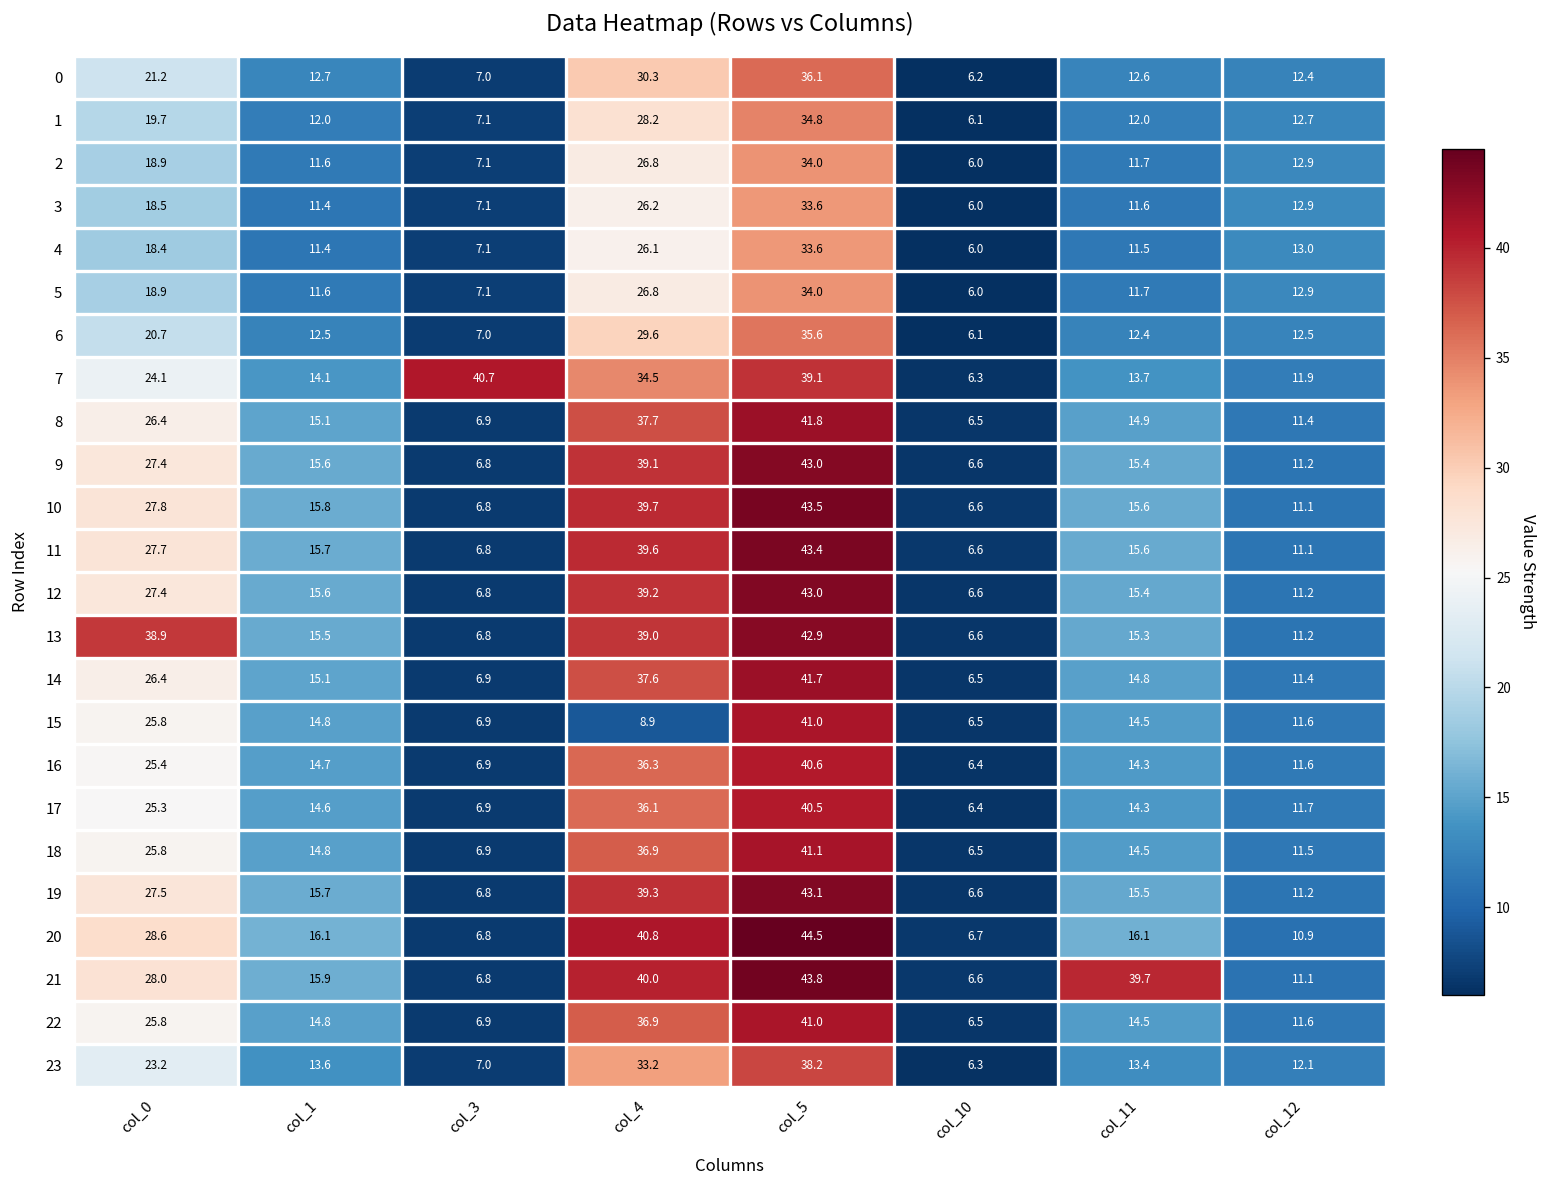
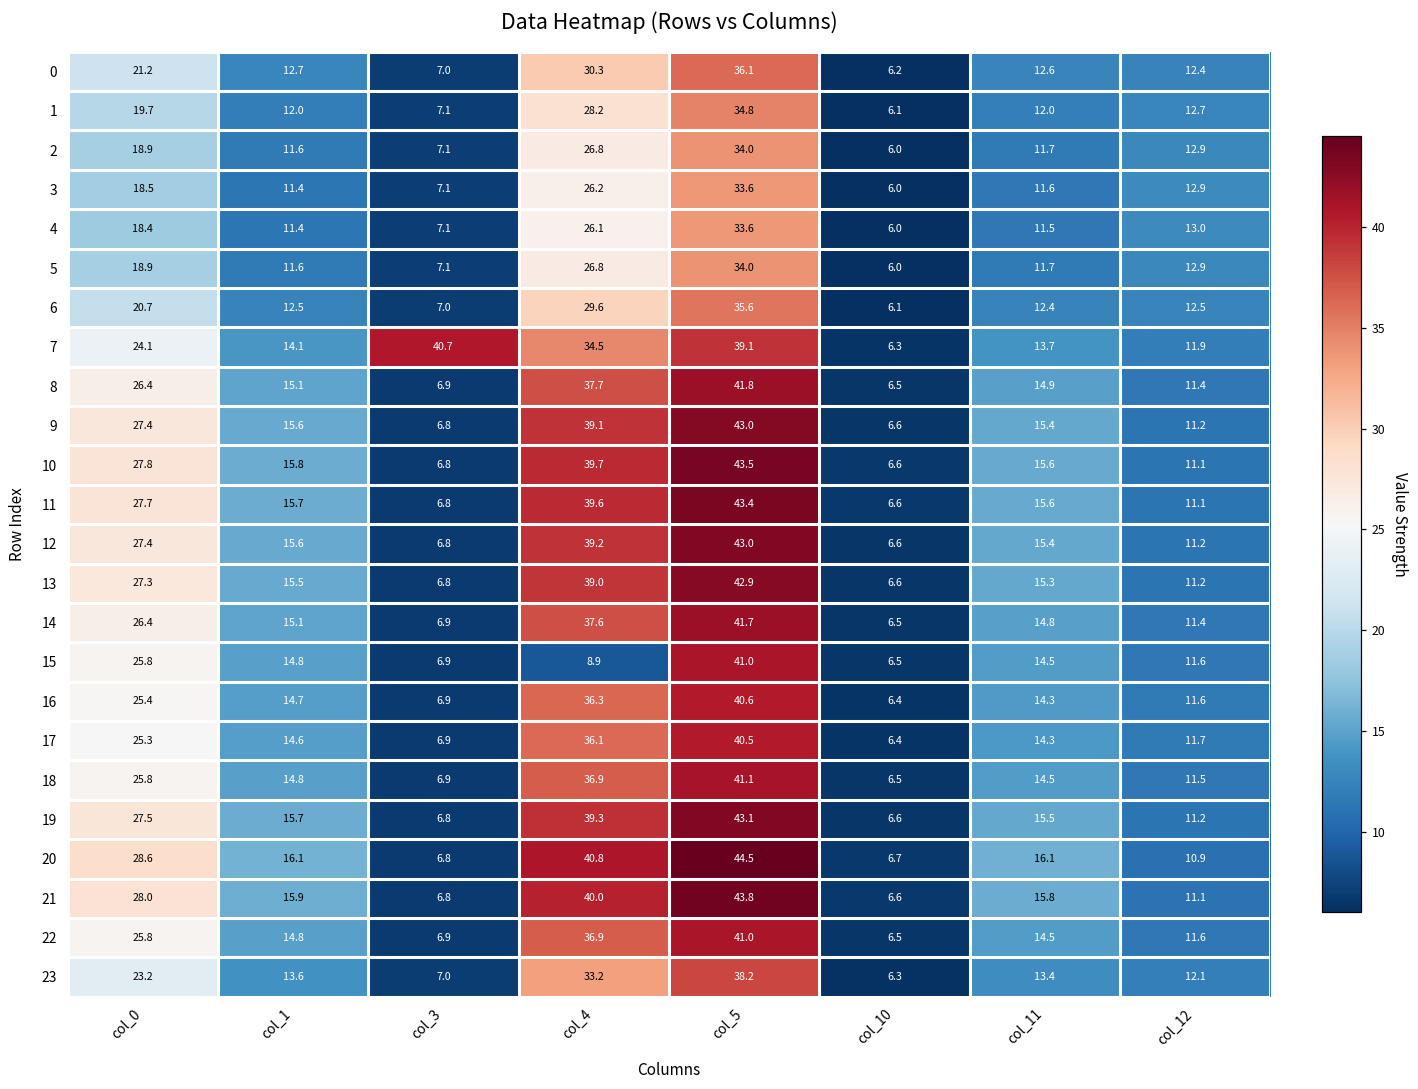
  {
    "0": {
      "col_0": 21.2,
      "col_1": 12.7,
      "col_3": 7.0,
      "col_4": 30.3,
      "col_5": 36.1,
      "col_10": 6.2,
      "col_11": 12.6,
      "col_12": 12.4
    },
    "1": {
      "col_0": 19.7,
      "col_1": 12.0,
      "col_3": 7.1,
      "col_4": 28.2,
      "col_5": 34.8,
      "col_10": 6.1,
      "col_11": 12.0,
      "col_12": 12.7
    },
    "2": {
      "col_0": 18.9,
      "col_1": 11.6,
      "col_3": 7.1,
      "col_4": 26.8,
      "col_5": 34.0,
      "col_10": 6.0,
      "col_11": 11.7,
      "col_12": 12.9
    },
    "3": {
      "col_0": 18.5,
      "col_1": 11.4,
      "col_3": 7.1,
      "col_4": 26.2,
      "col_5": 33.6,
      "col_10": 6.0,
      "col_11": 11.6,
      "col_12": 12.9
    },
    "4": {
      "col_0": 18.4,
      "col_1": 11.4,
      "col_3": 7.1,
      "col_4": 26.1,
      "col_5": 33.6,
      "col_10": 6.0,
      "col_11": 11.5,
      "col_12": 13.0
    },
    "5": {
      "col_0": 18.9,
      "col_1": 11.6,
      "col_3": 7.1,
      "col_4": 26.8,
      "col_5": 34.0,
      "col_10": 6.0,
      "col_11": 11.7,
      "col_12": 12.9
    },
    "6": {
      "col_0": 20.7,
      "col_1": 12.5,
      "col_3": 7.0,
      "col_4": 29.6,
      "col_5": 35.6,
      "col_10": 6.1,
      "col_11": 12.4,
      "col_12": 12.5
    },
    "7": {
      "col_0": 24.1,
      "col_1": 14.1,
      "col_3": 40.7,
      "col_4": 34.5,
      "col_5": 39.1,
      "col_10": 6.3,
      "col_11": 13.7,
      "col_12": 11.9
    },
    "8": {
      "col_0": 26.4,
      "col_1": 15.1,
      "col_3": 6.9,
      "col_4": 37.7,
      "col_5": 41.8,
      "col_10": 6.5,
      "col_11": 14.9,
      "col_12": 11.4
    },
    "9": {
      "col_0": 27.4,
      "col_1": 15.6,
      "col_3": 6.8,
      "col_4": 39.1,
      "col_5": 43.0,
      "col_10": 6.6,
      "col_11": 15.4,
      "col_12": 11.2
    },
    "10": {
      "col_0": 27.8,
      "col_1": 15.8,
      "col_3": 6.8,
      "col_4": 39.7,
      "col_5": 43.5,
      "col_10": 6.6,
      "col_11": 15.6,
      "col_12": 11.1
    },
    "11": {
      "col_0": 27.7,
      "col_1": 15.7,
      "col_3": 6.8,
      "col_4": 39.6,
      "col_5": 43.4,
      "col_10": 6.6,
      "col_11": 15.6,
      "col_12": 11.1
    },
    "12": {
      "col_0": 27.4,
      "col_1": 15.6,
      "col_3": 6.8,
      "col_4": 39.2,
      "col_5": 43.0,
      "col_10": 6.6,
      "col_11": 15.4,
      "col_12": 11.2
    },
    "13": {
-     "col_0": 38.9,
+     "col_0": 27.3,
      "col_1": 15.5,
      "col_3": 6.8,
      "col_4": 39.0,
      "col_5": 42.9,
      "col_10": 6.6,
      "col_11": 15.3,
      "col_12": 11.2
    },
    "14": {
      "col_0": 26.4,
      "col_1": 15.1,
      "col_3": 6.9,
      "col_4": 37.6,
      "col_5": 41.7,
      "col_10": 6.5,
      "col_11": 14.8,
      "col_12": 11.4
    },
    "15": {
      "col_0": 25.8,
      "col_1": 14.8,
      "col_3": 6.9,
      "col_4": 8.9,
      "col_5": 41.0,
      "col_10": 6.5,
      "col_11": 14.5,
      "col_12": 11.6
    },
    "16": {
      "col_0": 25.4,
      "col_1": 14.7,
      "col_3": 6.9,
      "col_4": 36.3,
      "col_5": 40.6,
      "col_10": 6.4,
      "col_11": 14.3,
      "col_12": 11.6
    },
    "17": {
      "col_0": 25.3,
      "col_1": 14.6,
      "col_3": 6.9,
      "col_4": 36.1,
      "col_5": 40.5,
      "col_10": 6.4,
      "col_11": 14.3,
      "col_12": 11.7
    },
    "18": {
      "col_0": 25.8,
      "col_1": 14.8,
      "col_3": 6.9,
      "col_4": 36.9,
      "col_5": 41.1,
      "col_10": 6.5,
      "col_11": 14.5,
      "col_12": 11.5
    },
    "19": {
      "col_0": 27.5,
      "col_1": 15.7,
      "col_3": 6.8,
      "col_4": 39.3,
      "col_5": 43.1,
      "col_10": 6.6,
      "col_11": 15.5,
      "col_12": 11.2
    },
    "20": {
      "col_0": 28.6,
      "col_1": 16.1,
      "col_3": 6.8,
      "col_4": 40.8,
      "col_5": 44.5,
      "col_10": 6.7,
      "col_11": 16.1,
      "col_12": 10.9
    },
    "21": {
      "col_0": 28.0,
      "col_1": 15.9,
      "col_3": 6.8,
      "col_4": 40.0,
      "col_5": 43.8,
      "col_10": 6.6,
-     "col_11": 39.7,
+     "col_11": 15.8,
      "col_12": 11.1
    },
    "22": {
      "col_0": 25.8,
      "col_1": 14.8,
      "col_3": 6.9,
      "col_4": 36.9,
      "col_5": 41.0,
      "col_10": 6.5,
      "col_11": 14.5,
      "col_12": 11.6
    },
    "23": {
      "col_0": 23.2,
      "col_1": 13.6,
      "col_3": 7.0,
      "col_4": 33.2,
      "col_5": 38.2,
      "col_10": 6.3,
      "col_11": 13.4,
      "col_12": 12.1
    }
  }
